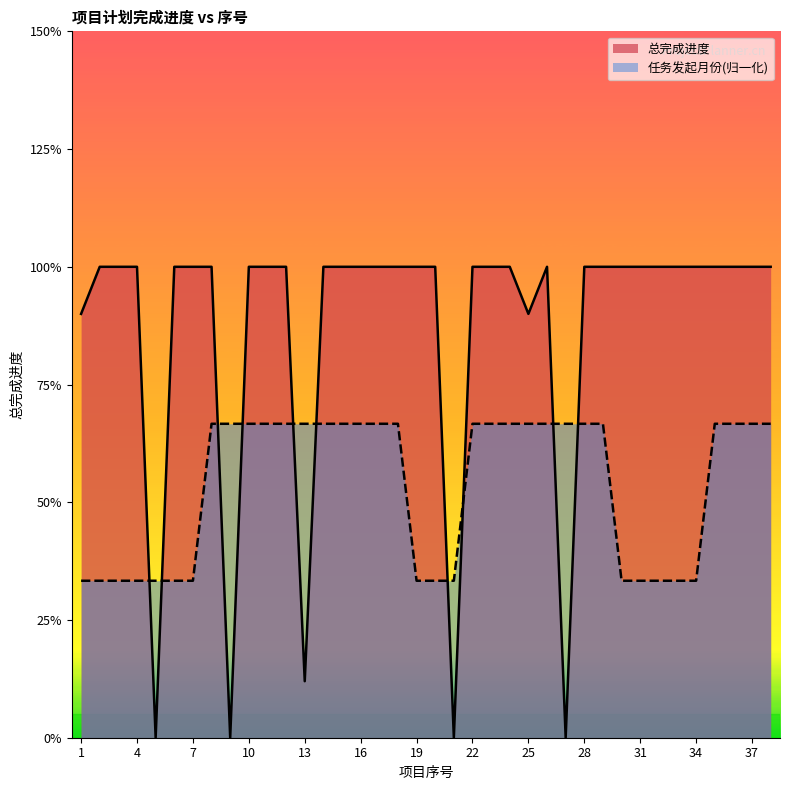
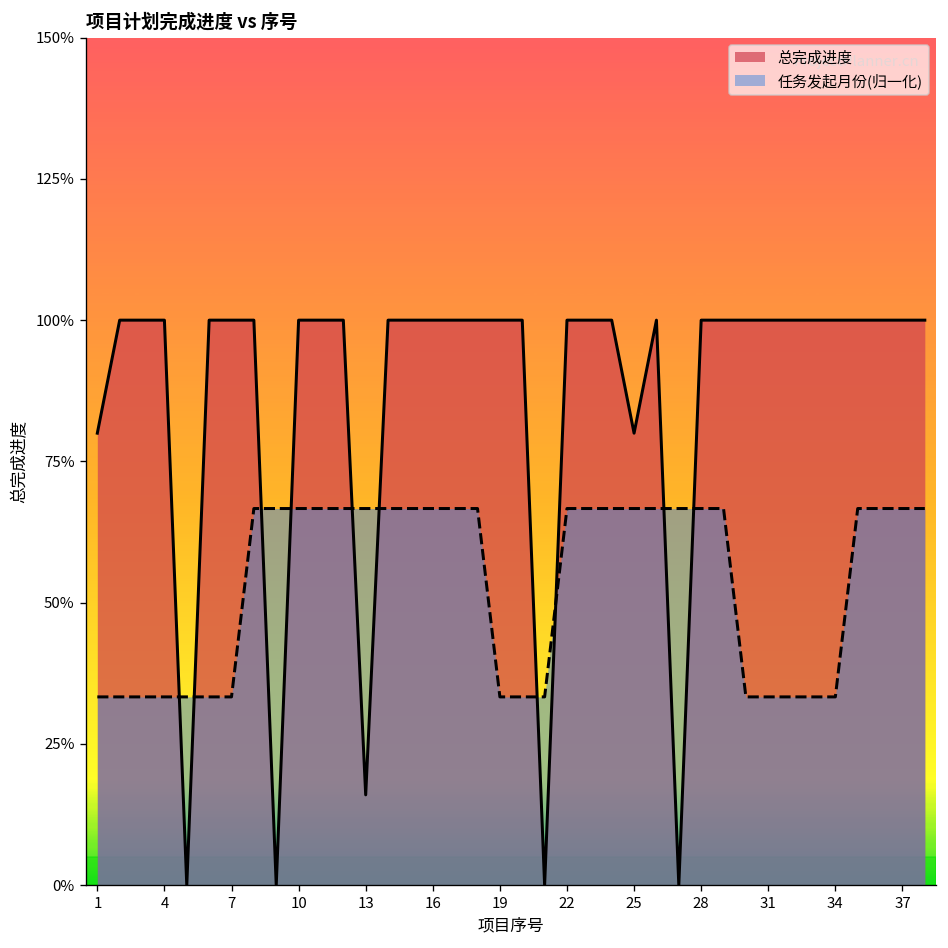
  {
    "总完成进度": {
-     "1": "90%",
+     "1": "80%",
      "4": "100%",
      "7": "100%",
      "10": "100%",
-     "13": "12%",
+     "13": "16%",
      "16": "100%",
      "19": "100%",
      "22": "100%",
-     "25": "90%",
+     "25": "80%",
      "28": "100%",
      "31": "100%",
      "34": "100%",
      "37": "100%"
    },
    "任务发起月份(归一化)": {
      "1": "33%",
      "4": "33%",
      "7": "33%",
      "10": "67%",
      "13": "67%",
      "16": "67%",
      "19": "33%",
      "22": "67%",
      "25": "67%",
      "28": "67%",
      "31": "33%",
      "34": "33%",
      "37": "67%"
    }
  }
